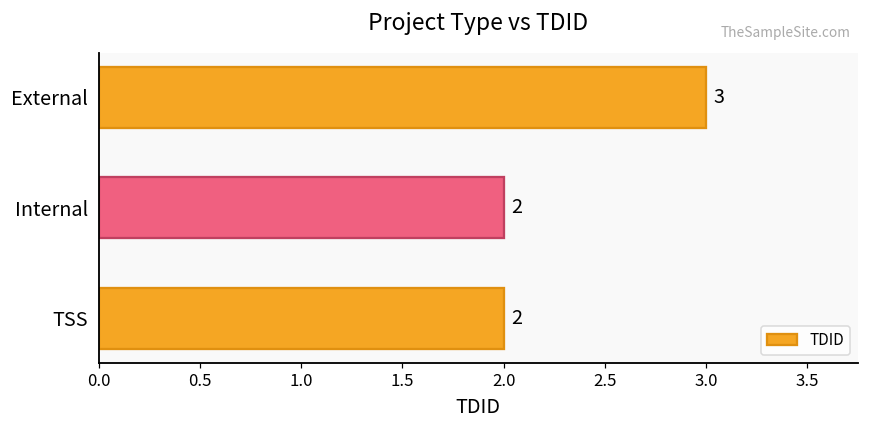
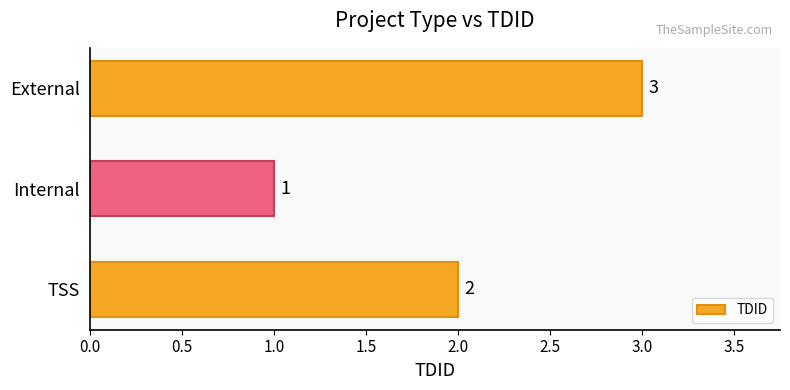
  {
    "External": 3,
-   "Internal": 2,
+   "Internal": 1,
    "TSS": 2
  }
